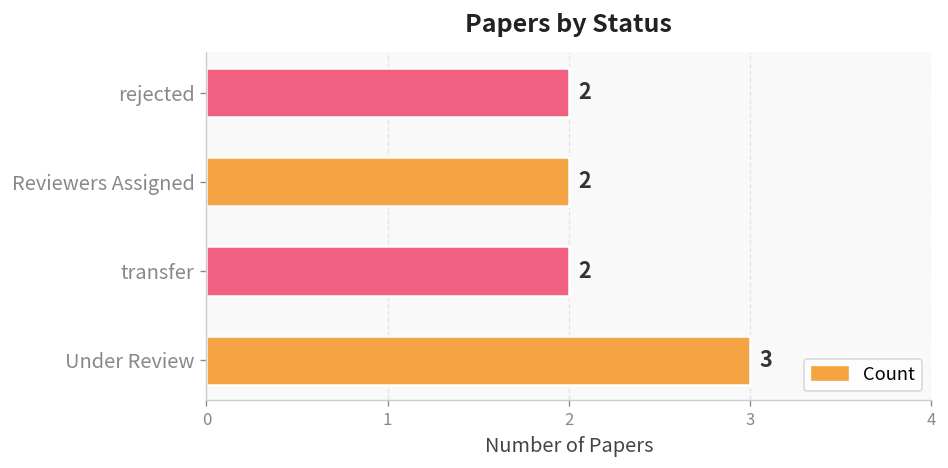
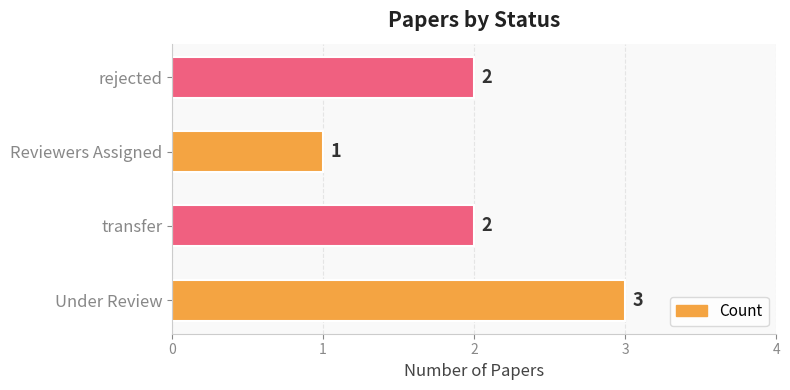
  {
    "rejected": 2,
-   "Reviewers Assigned": 2,
+   "Reviewers Assigned": 1,
    "transfer": 2,
    "Under Review": 3
  }
